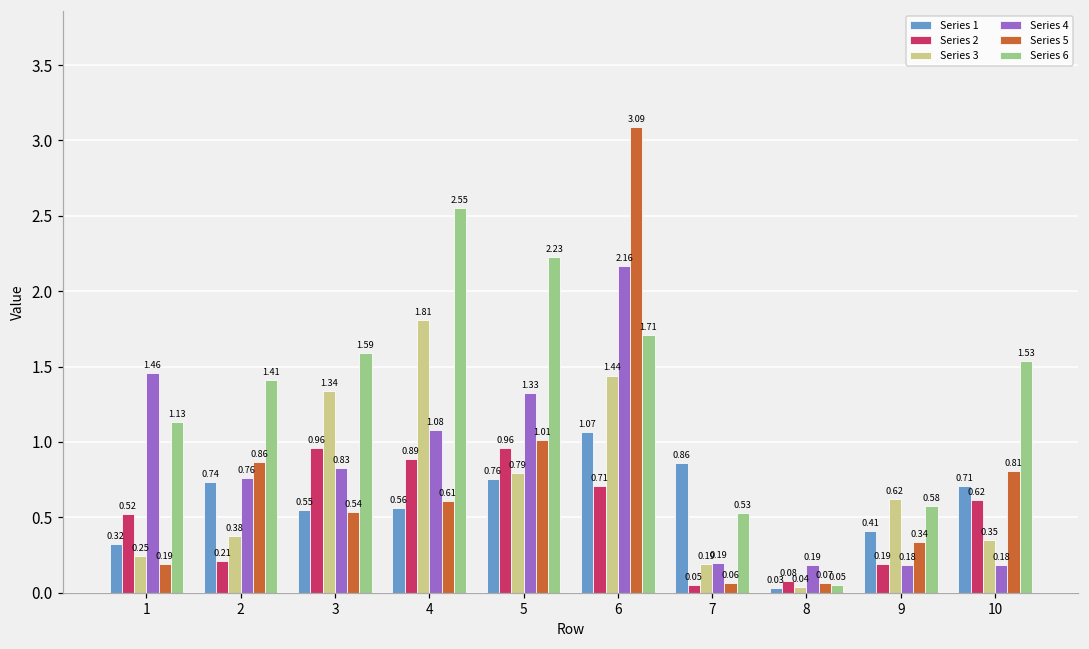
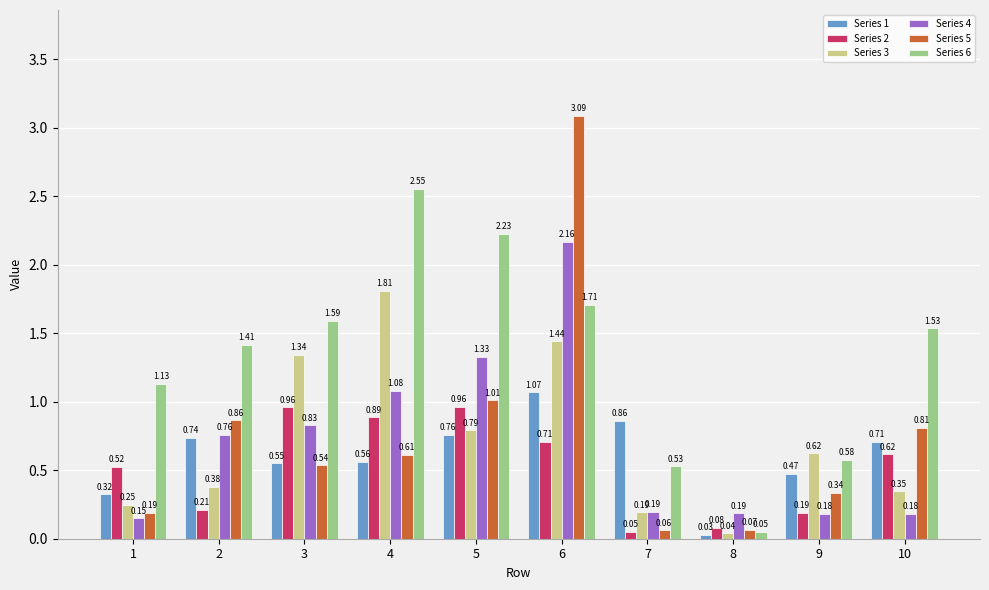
  {
    "Series 1": {
      "1": 0.32,
      "2": 0.74,
      "3": 0.55,
      "4": 0.56,
      "5": 0.76,
      "6": 1.07,
      "7": 0.86,
      "8": 0.03,
-     "9": 0.41,
+     "9": 0.47,
      "10": 0.71
    },
    "Series 2": {
      "1": 0.52,
      "2": 0.21,
      "3": 0.96,
      "4": 0.89,
      "5": 0.96,
      "6": 0.71,
      "7": 0.05,
      "8": 0.08,
      "9": 0.19,
      "10": 0.62
    },
    "Series 4": {
-     "1": 1.46,
+     "1": 0.15,
      "2": 0.76,
      "3": 0.83,
      "4": 1.08,
      "5": 1.33,
      "6": 2.16,
      "8": 0.19,
      "9": 0.18,
      "10": 0.18
    },
    "Series 5": {
      "1": 0.19,
      "2": 0.86,
      "3": 0.54,
      "4": 0.61,
      "5": 1.01,
      "6": 3.09,
      "7": 0.06,
      "9": 0.34,
      "10": 0.81
    }
  }
